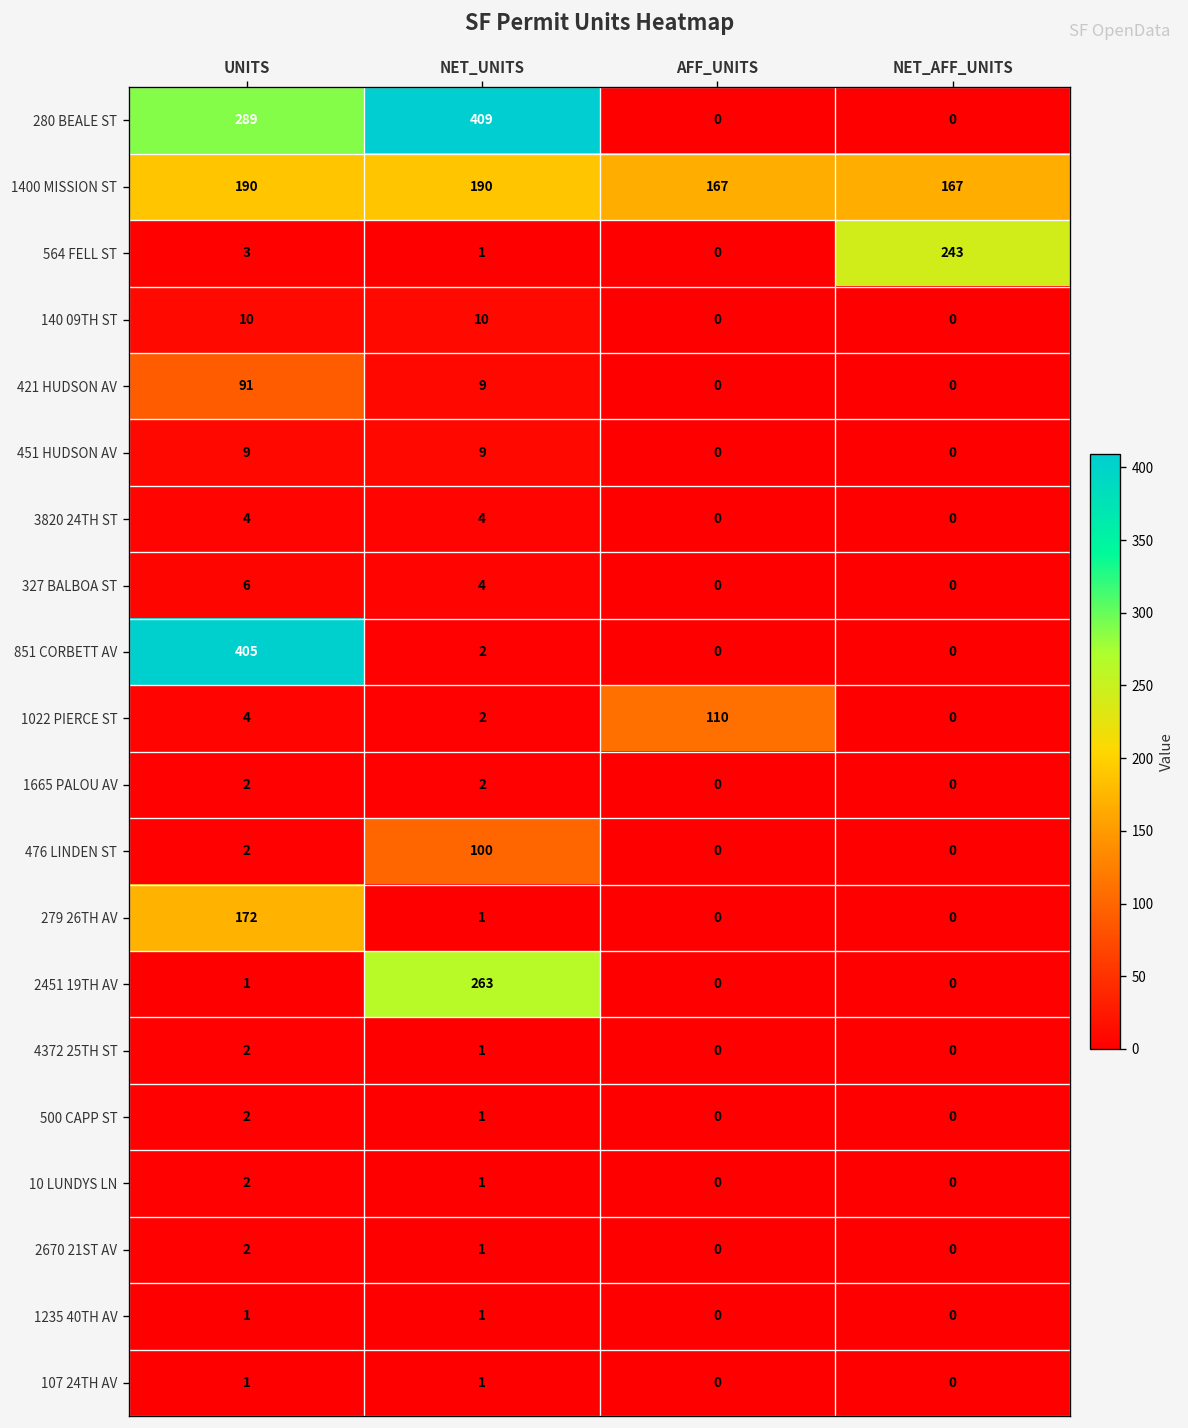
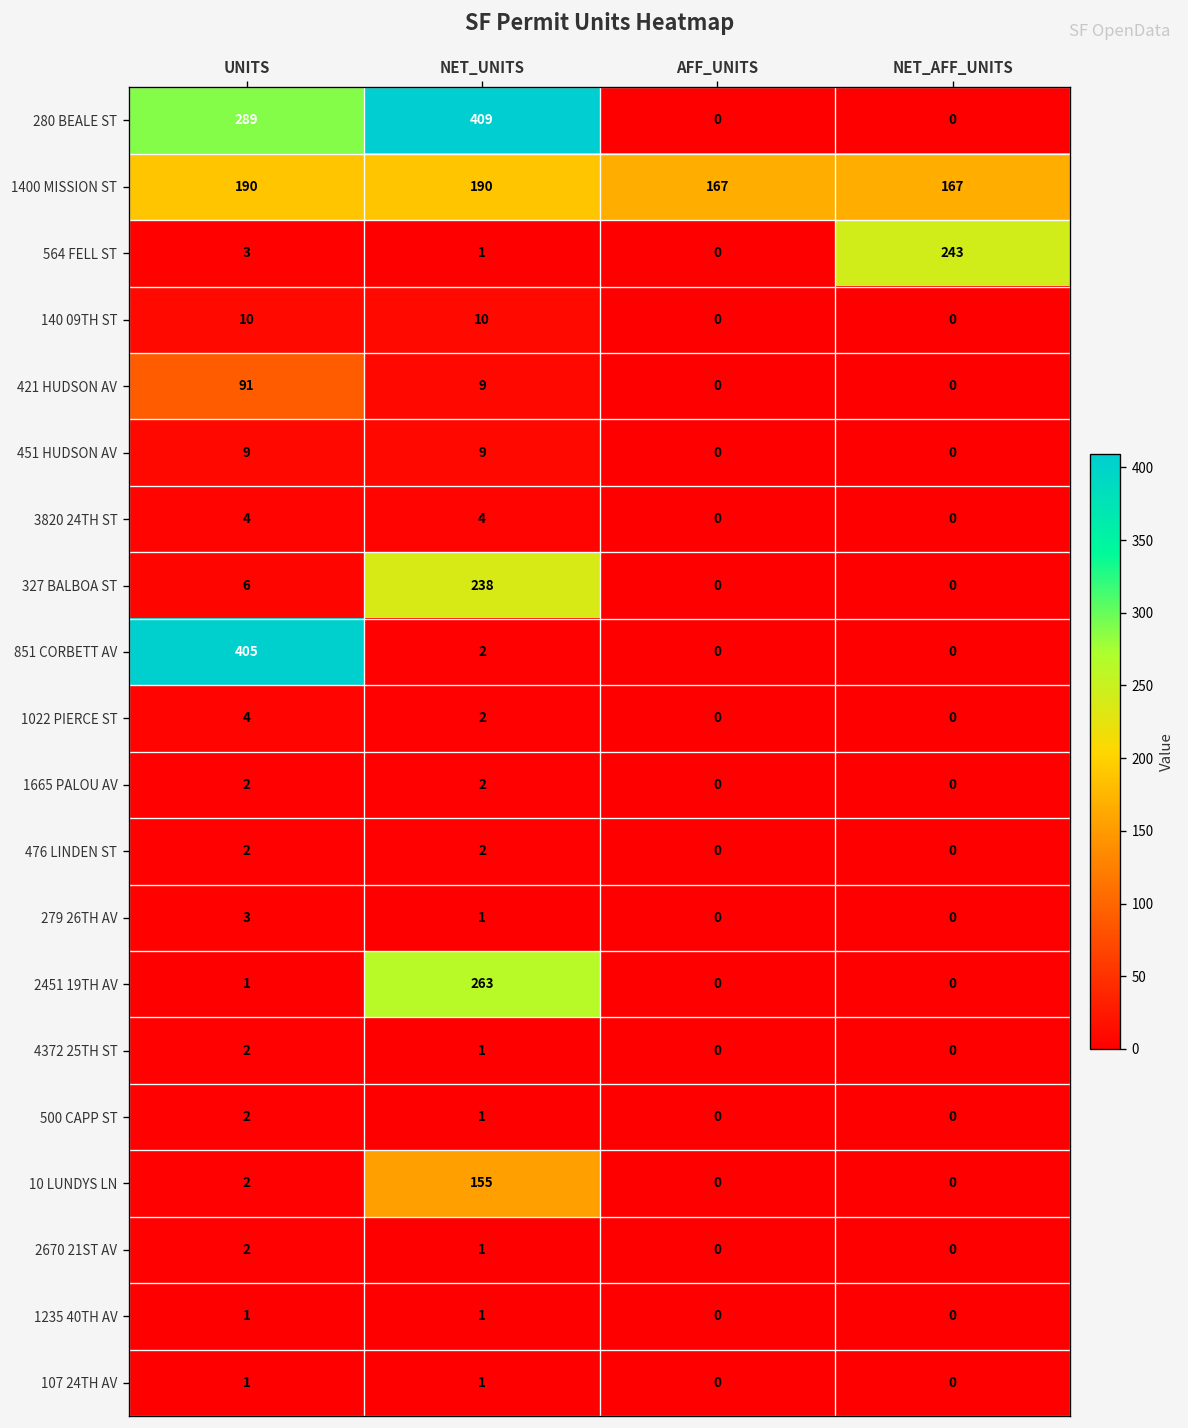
  {
    "280 BEALE ST": {
      "UNITS": 289,
      "NET_UNITS": 409,
      "AFF_UNITS": 0,
      "NET_AFF_UNITS": 0
    },
    "1400 MISSION ST": {
      "UNITS": 190,
      "NET_UNITS": 190,
      "AFF_UNITS": 167,
      "NET_AFF_UNITS": 167
    },
    "564 FELL ST": {
      "UNITS": 3,
      "NET_UNITS": 1,
      "AFF_UNITS": 0,
      "NET_AFF_UNITS": 243
    },
    "140 09TH ST": {
      "UNITS": 10,
      "NET_UNITS": 10,
      "AFF_UNITS": 0,
      "NET_AFF_UNITS": 0
    },
    "421 HUDSON AV": {
      "UNITS": 91,
      "NET_UNITS": 9,
      "AFF_UNITS": 0,
      "NET_AFF_UNITS": 0
    },
    "451 HUDSON AV": {
      "UNITS": 9,
      "NET_UNITS": 9,
      "AFF_UNITS": 0,
      "NET_AFF_UNITS": 0
    },
    "3820 24TH ST": {
      "UNITS": 4,
      "NET_UNITS": 4,
      "AFF_UNITS": 0,
      "NET_AFF_UNITS": 0
    },
    "327 BALBOA ST": {
      "UNITS": 6,
-     "NET_UNITS": 4,
+     "NET_UNITS": 238,
      "AFF_UNITS": 0,
      "NET_AFF_UNITS": 0
    },
    "851 CORBETT AV": {
      "UNITS": 405,
      "NET_UNITS": 2,
      "AFF_UNITS": 0,
      "NET_AFF_UNITS": 0
    },
    "1022 PIERCE ST": {
      "UNITS": 4,
      "NET_UNITS": 2,
-     "AFF_UNITS": 110,
+     "AFF_UNITS": 0,
      "NET_AFF_UNITS": 0
    },
    "1665 PALOU AV": {
      "UNITS": 2,
      "NET_UNITS": 2,
      "AFF_UNITS": 0,
      "NET_AFF_UNITS": 0
    },
    "476 LINDEN ST": {
      "UNITS": 2,
-     "NET_UNITS": 100,
+     "NET_UNITS": 2,
      "AFF_UNITS": 0,
      "NET_AFF_UNITS": 0
    },
    "279 26TH AV": {
-     "UNITS": 172,
+     "UNITS": 3,
      "NET_UNITS": 1,
      "AFF_UNITS": 0,
      "NET_AFF_UNITS": 0
    },
    "2451 19TH AV": {
      "UNITS": 1,
      "NET_UNITS": 263,
      "AFF_UNITS": 0,
      "NET_AFF_UNITS": 0
    },
    "4372 25TH ST": {
      "UNITS": 2,
      "NET_UNITS": 1,
      "AFF_UNITS": 0,
      "NET_AFF_UNITS": 0
    },
    "500 CAPP ST": {
      "UNITS": 2,
      "NET_UNITS": 1,
      "AFF_UNITS": 0,
      "NET_AFF_UNITS": 0
    },
    "10 LUNDYS LN": {
      "UNITS": 2,
-     "NET_UNITS": 1,
+     "NET_UNITS": 155,
      "AFF_UNITS": 0,
      "NET_AFF_UNITS": 0
    },
    "2670 21ST AV": {
      "UNITS": 2,
      "NET_UNITS": 1,
      "AFF_UNITS": 0,
      "NET_AFF_UNITS": 0
    },
    "1235 40TH AV": {
      "UNITS": 1,
      "NET_UNITS": 1,
      "AFF_UNITS": 0,
      "NET_AFF_UNITS": 0
    },
    "107 24TH AV": {
      "UNITS": 1,
      "NET_UNITS": 1,
      "AFF_UNITS": 0,
      "NET_AFF_UNITS": 0
    }
  }
